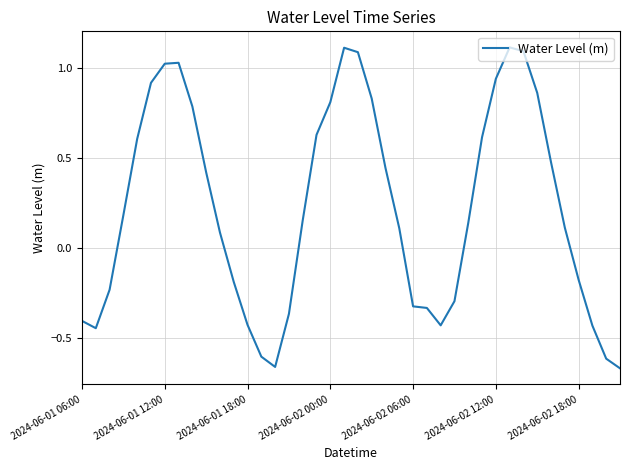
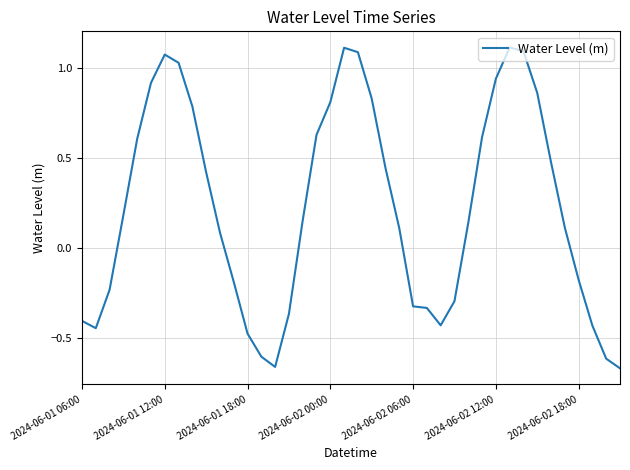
  {
    "2024-06-01 06:00": -0.41,
-   "2024-06-01 12:00": 1.03,
-   "2024-06-01 18:00": -0.43,
+   "2024-06-01 12:00": 1.08,
+   "2024-06-01 18:00": -0.48,
    "2024-06-02 00:00": 0.81,
    "2024-06-02 06:00": -0.33,
    "2024-06-02 12:00": 0.94,
    "2024-06-02 18:00": -0.18
  }
